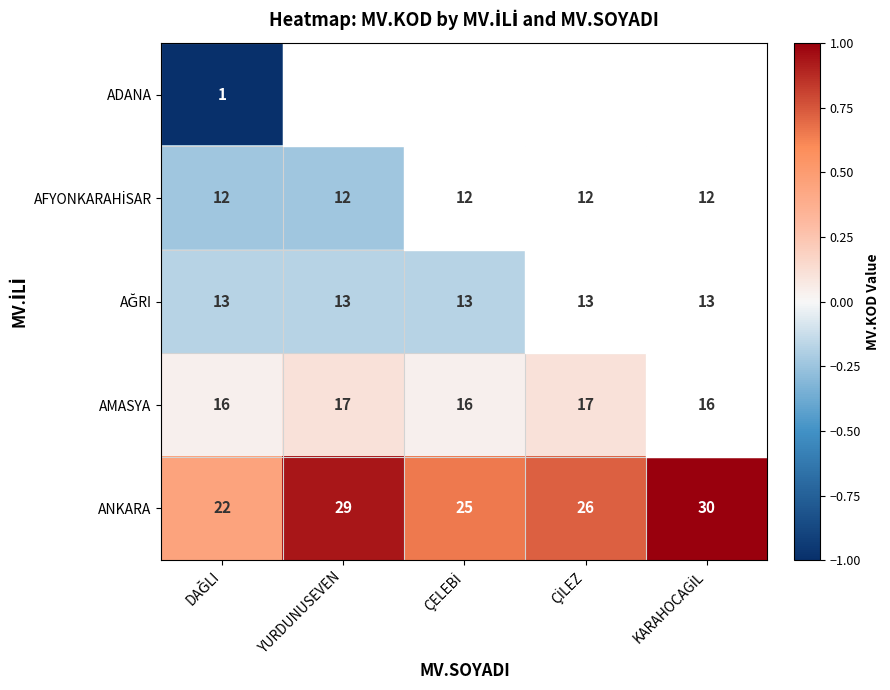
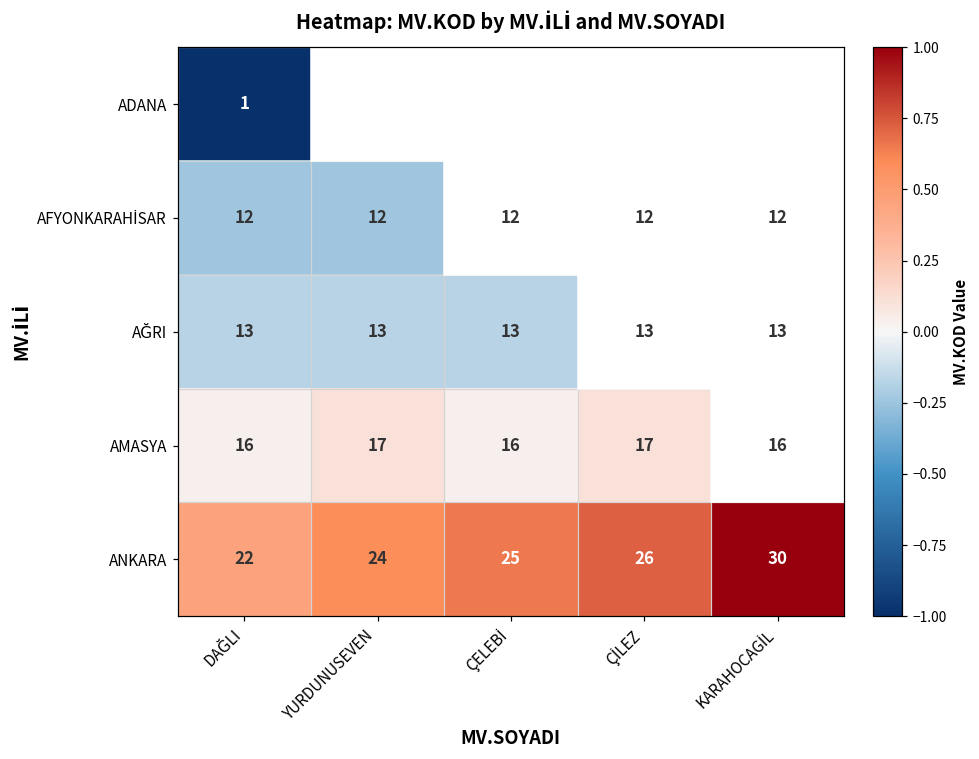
  {
    "ADANA": {
      "DAĞLI": 1
    },
    "AFYONKARAHİSAR": {
      "DAĞLI": 12,
      "YURDUNUSEVEN": 12
    },
    "AĞRI": {
      "DAĞLI": 13,
      "YURDUNUSEVEN": 13,
      "ÇELEBİ": 13
    },
    "AMASYA": {
      "DAĞLI": 16,
      "YURDUNUSEVEN": 17,
      "ÇELEBİ": 16,
      "ÇİLEZ": 17
    },
    "ANKARA": {
      "DAĞLI": 22,
-     "YURDUNUSEVEN": 29,
+     "YURDUNUSEVEN": 24,
      "ÇELEBİ": 25,
      "ÇİLEZ": 26,
      "KARAHOCAGİL": 30
    }
  }
